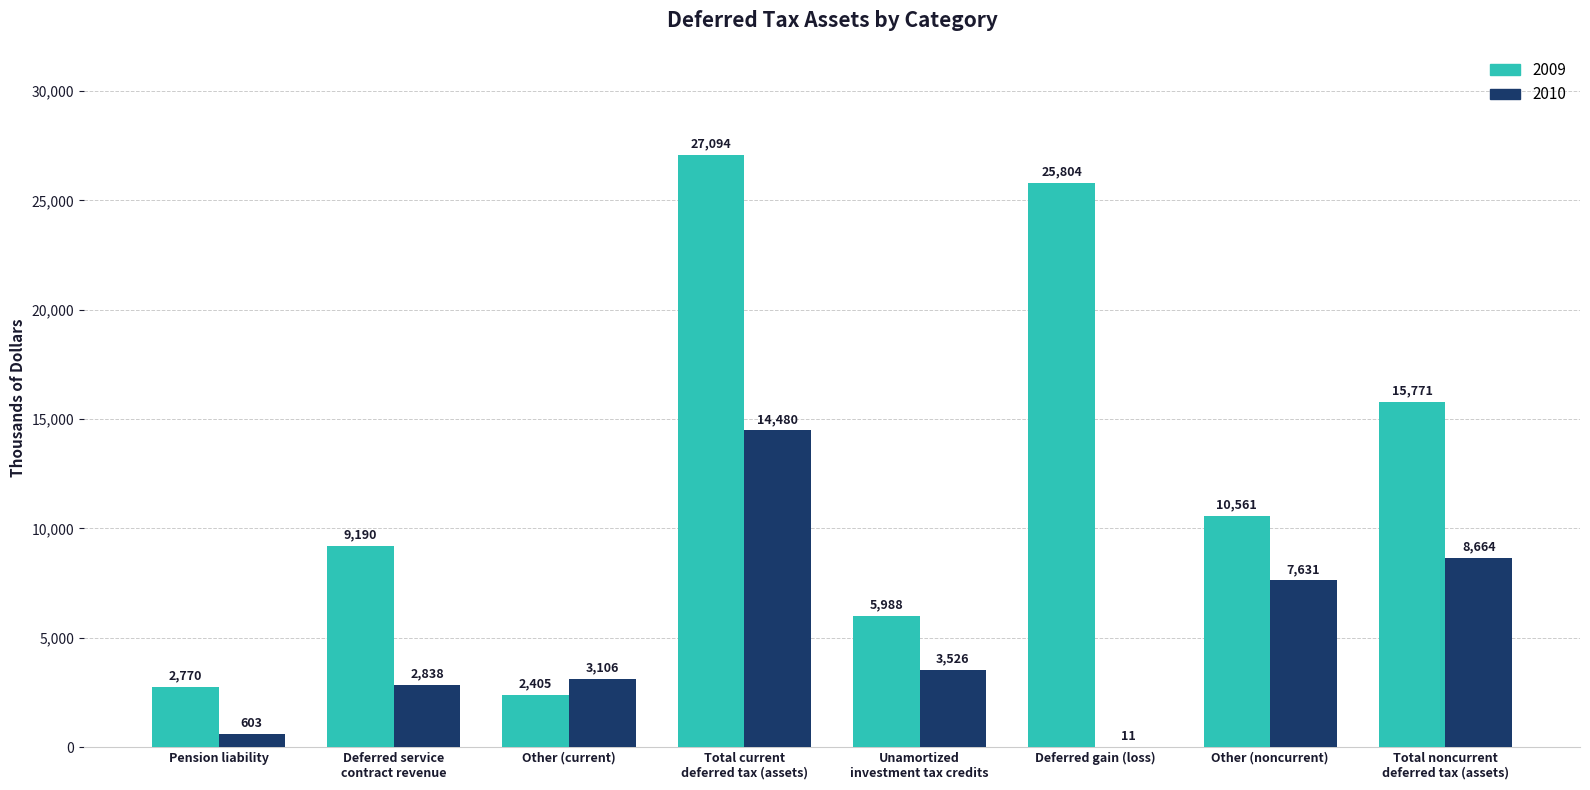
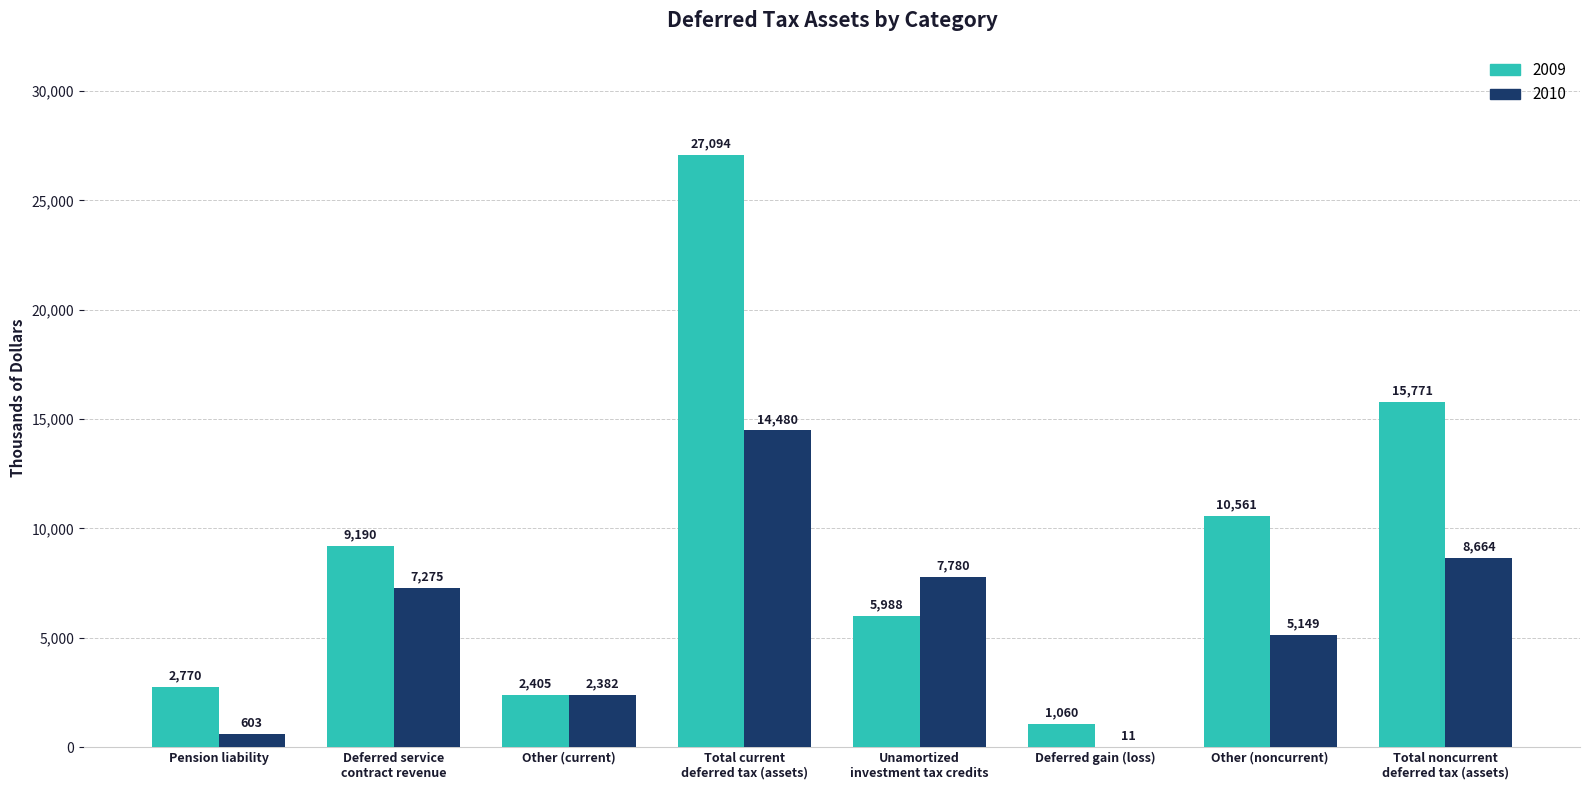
  {
    "2009": {
      "Pension liability": "2,770",
      "Deferred service contract revenue": "9,190",
      "Other (current)": "2,405",
      "Total current deferred tax (assets)": "27,094",
      "Unamortized investment tax credits": "5,988",
-     "Deferred gain (loss)": "25,804",
+     "Deferred gain (loss)": "1,060",
      "Other (noncurrent)": "10,561",
      "Total noncurrent deferred tax (assets)": "15,771"
    },
    "2010": {
      "Pension liability": "603",
-     "Deferred service contract revenue": "2,838",
-     "Other (current)": "3,106",
+     "Deferred service contract revenue": "7,275",
+     "Other (current)": "2,382",
      "Total current deferred tax (assets)": "14,480",
-     "Unamortized investment tax credits": "3,526",
+     "Unamortized investment tax credits": "7,780",
      "Deferred gain (loss)": "11",
-     "Other (noncurrent)": "7,631",
+     "Other (noncurrent)": "5,149",
      "Total noncurrent deferred tax (assets)": "8,664"
    }
  }
